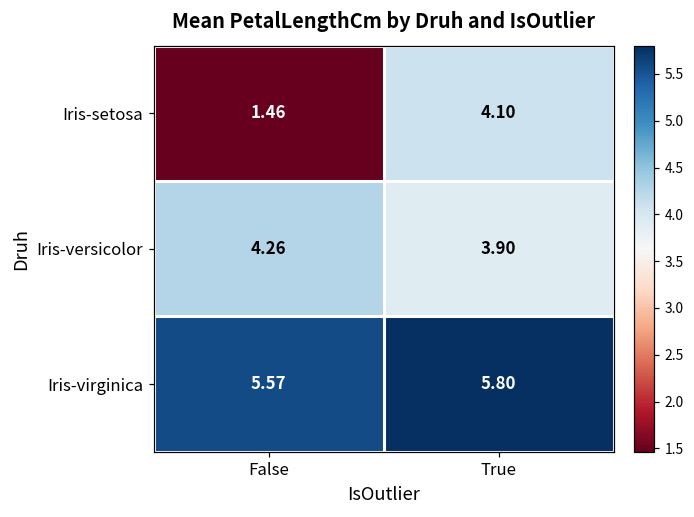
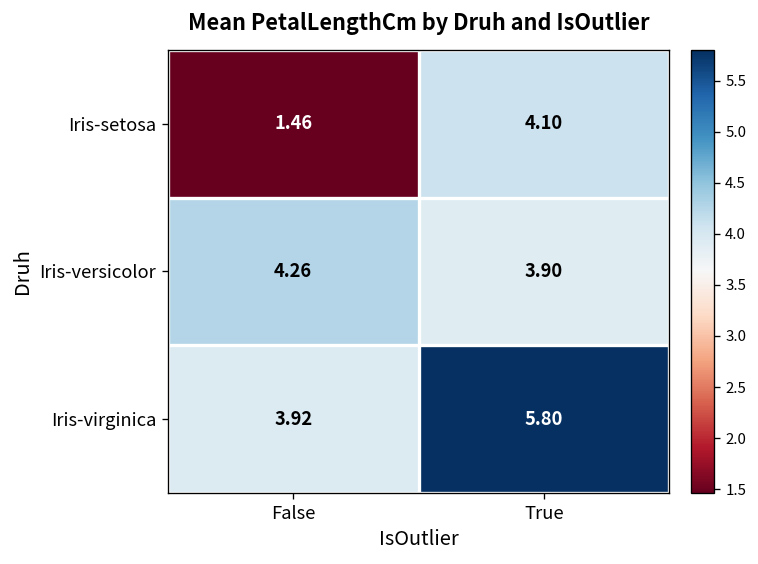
  {
    "Iris-setosa": {
      "False": 1.46,
      "True": 4.10
    },
    "Iris-versicolor": {
      "False": 4.26,
      "True": 3.90
    },
    "Iris-virginica": {
-     "False": 5.57,
+     "False": 3.92,
      "True": 5.80
    }
  }
